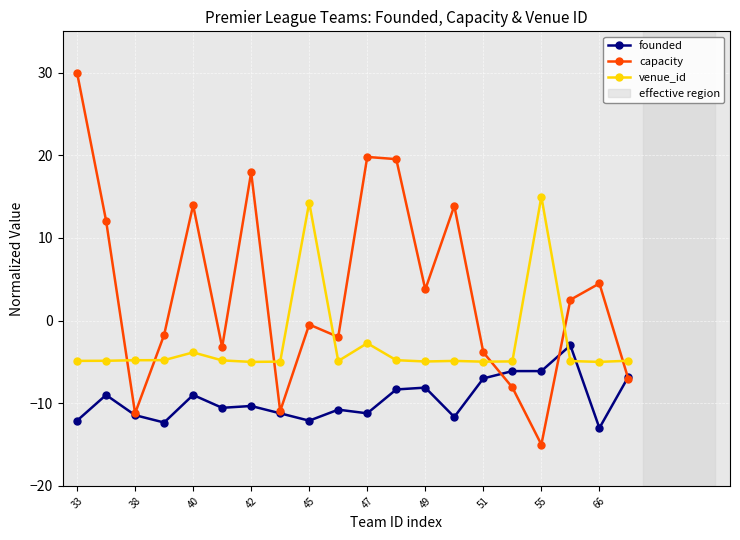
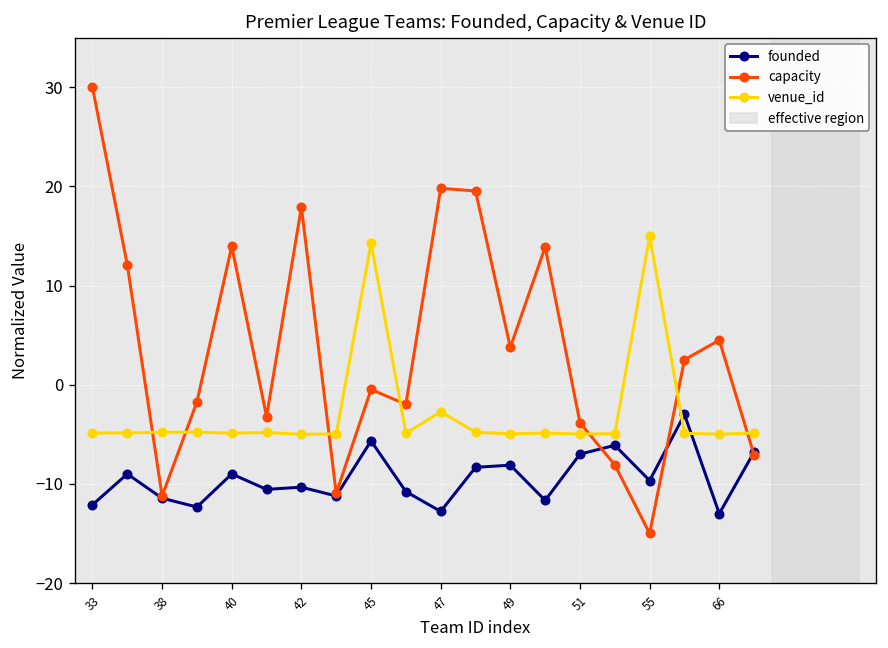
  {
    "founded": {
      "33": -12,
      "40": -9,
      "42": -10,
-     "45": -12,
-     "47": -11,
+     "45": -6,
+     "47": -13,
      "49": -8,
      "51": -7,
-     "55": -6,
+     "55": -10,
      "66": -13
    },
    "capacity": {
      "33": 30,
      "40": 14,
      "42": 18,
      "45": 0,
      "47": 20,
      "49": 4,
      "51": -4,
      "55": -15,
      "66": 4
    },
    "venue_id": {
      "33": -5,
      "38": -5,
-     "40": -4,
+     "40": -5,
      "42": -5,
      "45": 14,
      "47": -3,
      "49": -5,
      "51": -5,
      "55": 15,
      "66": -5
    }
  }
